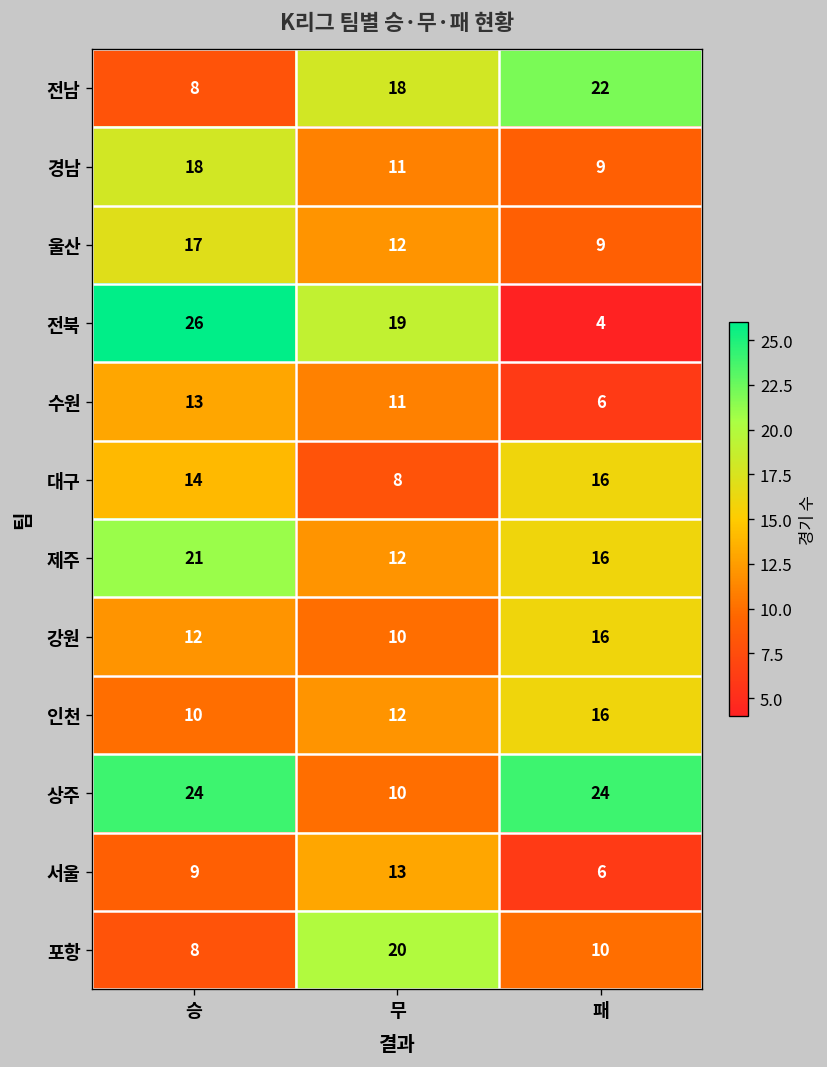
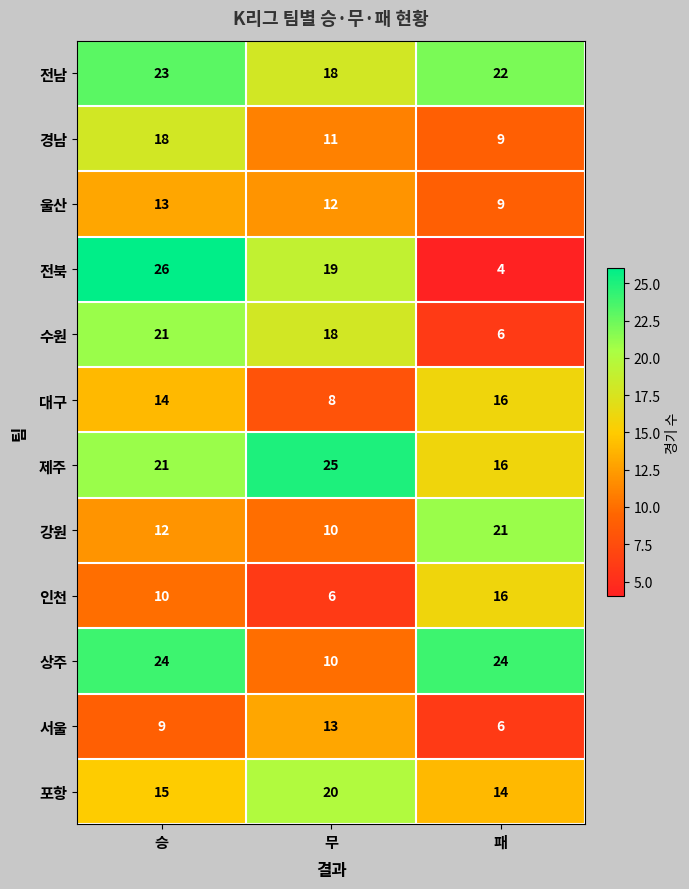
  {
    "전남": {
-     "승": 8,
+     "승": 23,
      "무": 18,
      "패": 22
    },
    "경남": {
      "승": 18,
      "무": 11,
      "패": 9
    },
    "울산": {
-     "승": 17,
+     "승": 13,
      "무": 12,
      "패": 9
    },
    "전북": {
      "승": 26,
      "무": 19,
      "패": 4
    },
    "수원": {
-     "승": 13,
-     "무": 11,
+     "승": 21,
+     "무": 18,
      "패": 6
    },
    "대구": {
      "승": 14,
      "무": 8,
      "패": 16
    },
    "제주": {
      "승": 21,
-     "무": 12,
+     "무": 25,
      "패": 16
    },
    "강원": {
      "승": 12,
      "무": 10,
-     "패": 16
+     "패": 21
    },
    "인천": {
      "승": 10,
-     "무": 12,
+     "무": 6,
      "패": 16
    },
    "상주": {
      "승": 24,
      "무": 10,
      "패": 24
    },
    "서울": {
      "승": 9,
      "무": 13,
      "패": 6
    },
    "포항": {
-     "승": 8,
+     "승": 15,
      "무": 20,
-     "패": 10
+     "패": 14
    }
  }
